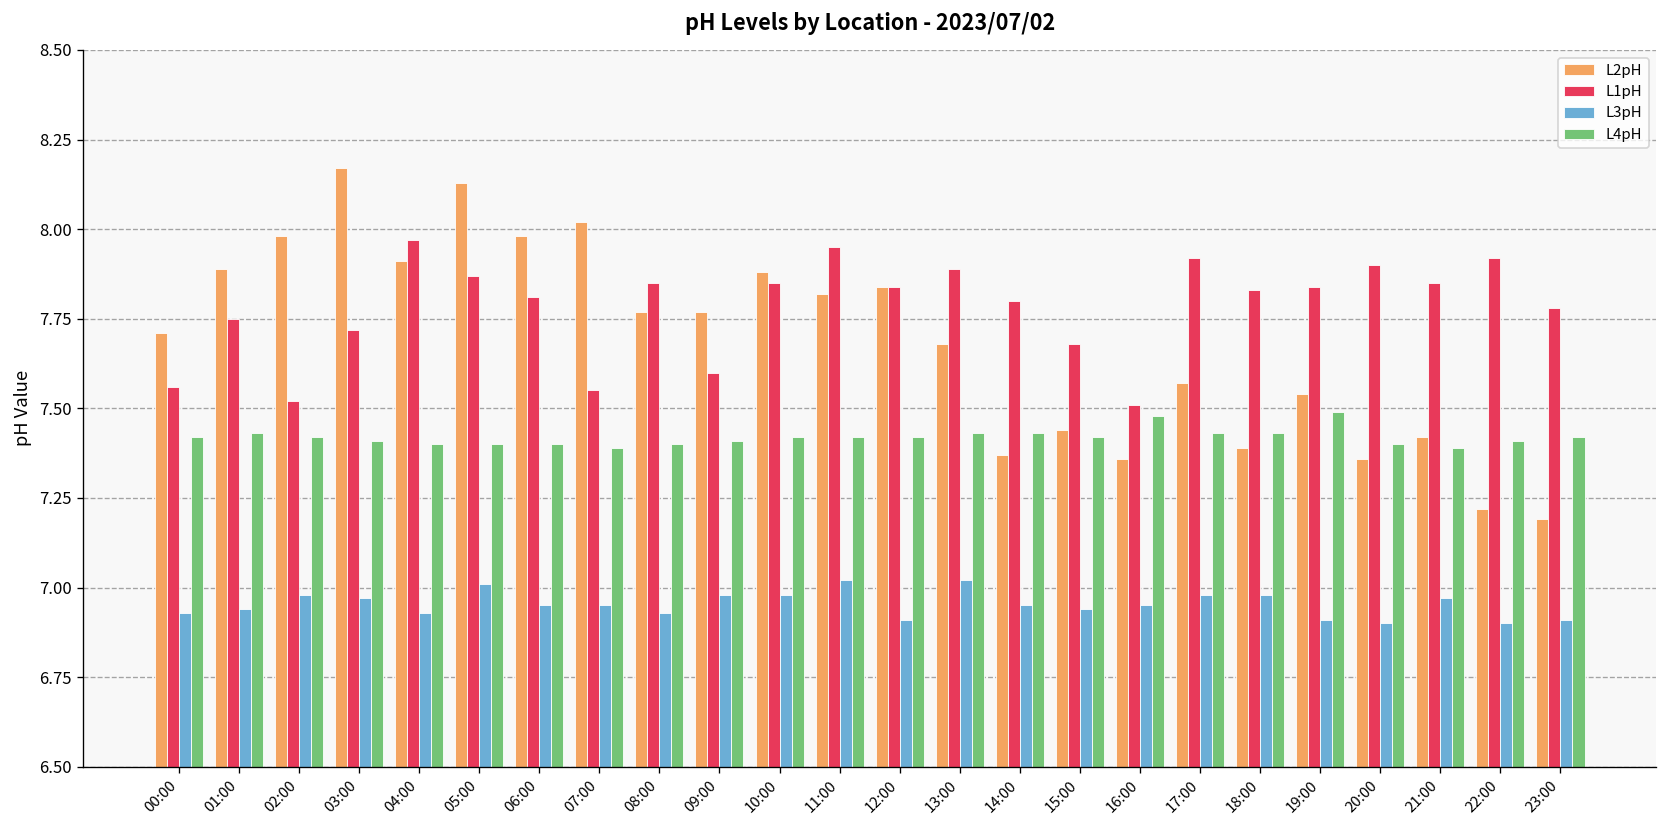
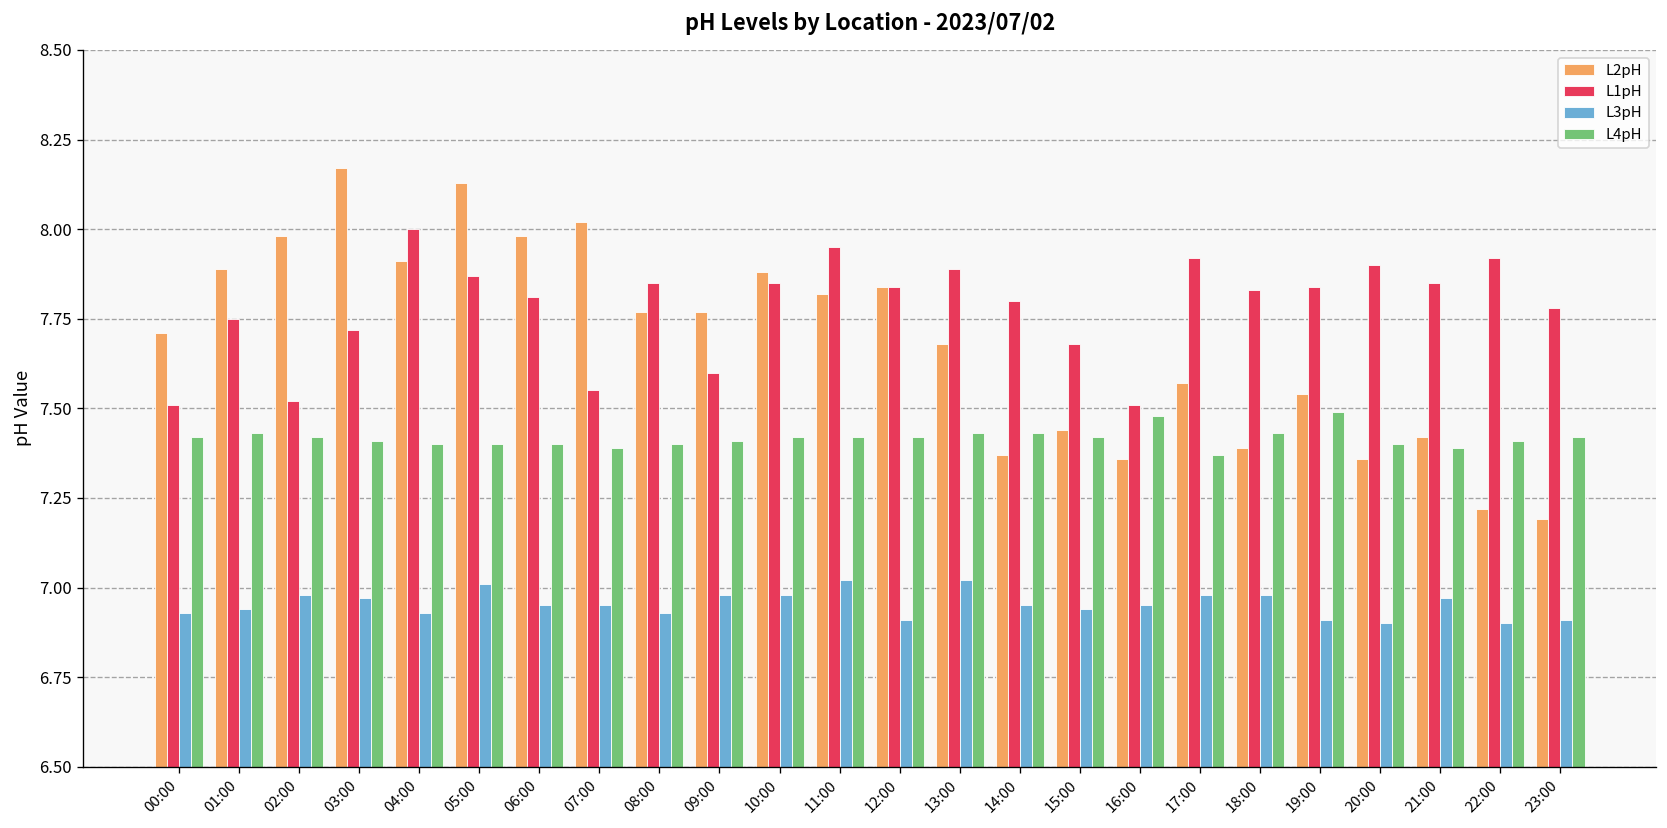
  {
    "L2pH": {
      "00:00": 7.71,
      "01:00": 7.89,
      "02:00": 7.98,
      "03:00": 8.17,
      "04:00": 7.91,
      "05:00": 8.13,
      "06:00": 7.98,
      "07:00": 8.02,
      "08:00": 7.77,
      "09:00": 7.77,
      "10:00": 7.88,
      "11:00": 7.82,
      "12:00": 7.84,
      "13:00": 7.68,
      "14:00": 7.37,
      "15:00": 7.44,
      "16:00": 7.36,
      "17:00": 7.57,
      "18:00": 7.39,
      "19:00": 7.54,
      "20:00": 7.36,
      "21:00": 7.42,
      "22:00": 7.22,
      "23:00": 7.19
    },
    "L1pH": {
-     "00:00": 7.56,
+     "00:00": 7.51,
      "01:00": 7.75,
      "02:00": 7.52,
      "03:00": 7.72,
-     "04:00": 7.97,
+     "04:00": 8.00,
      "05:00": 7.87,
      "06:00": 7.81,
      "07:00": 7.55,
      "08:00": 7.85,
      "09:00": 7.60,
      "10:00": 7.85,
      "11:00": 7.95,
      "12:00": 7.84,
      "13:00": 7.89,
      "14:00": 7.80,
      "15:00": 7.68,
      "16:00": 7.51,
      "17:00": 7.92,
      "18:00": 7.83,
      "19:00": 7.84,
      "20:00": 7.90,
      "21:00": 7.85,
      "22:00": 7.92,
      "23:00": 7.78
    },
    "L3pH": {
      "00:00": 6.93,
      "01:00": 6.94,
      "02:00": 6.98,
      "03:00": 6.97,
      "04:00": 6.93,
      "05:00": 7.01,
      "06:00": 6.95,
      "07:00": 6.95,
      "08:00": 6.93,
      "09:00": 6.98,
      "10:00": 6.98,
      "11:00": 7.02,
      "12:00": 6.91,
      "13:00": 7.02,
      "14:00": 6.95,
      "15:00": 6.94,
      "16:00": 6.95,
      "17:00": 6.98,
      "18:00": 6.98,
      "19:00": 6.91,
      "20:00": 6.90,
      "21:00": 6.97,
      "22:00": 6.90,
      "23:00": 6.91
    },
    "L4pH": {
      "00:00": 7.42,
      "01:00": 7.43,
      "02:00": 7.42,
      "03:00": 7.41,
      "04:00": 7.40,
      "05:00": 7.40,
      "06:00": 7.40,
      "07:00": 7.39,
      "08:00": 7.40,
      "09:00": 7.41,
      "10:00": 7.42,
      "11:00": 7.42,
      "12:00": 7.42,
      "13:00": 7.43,
      "14:00": 7.43,
      "15:00": 7.42,
      "16:00": 7.48,
-     "17:00": 7.43,
+     "17:00": 7.37,
      "18:00": 7.43,
      "19:00": 7.49,
      "20:00": 7.40,
      "21:00": 7.39,
      "22:00": 7.41,
      "23:00": 7.42
    }
  }
